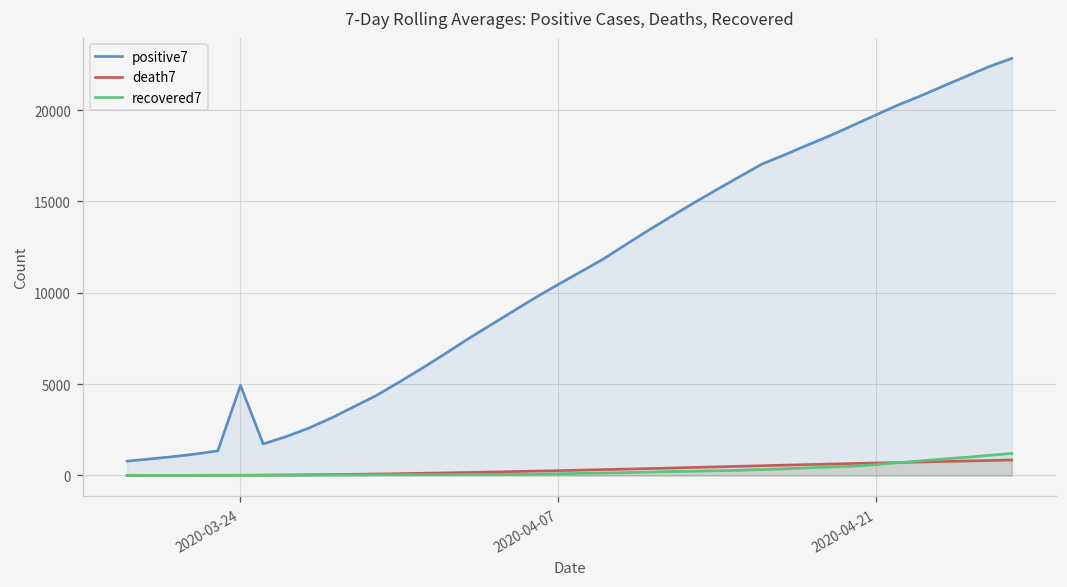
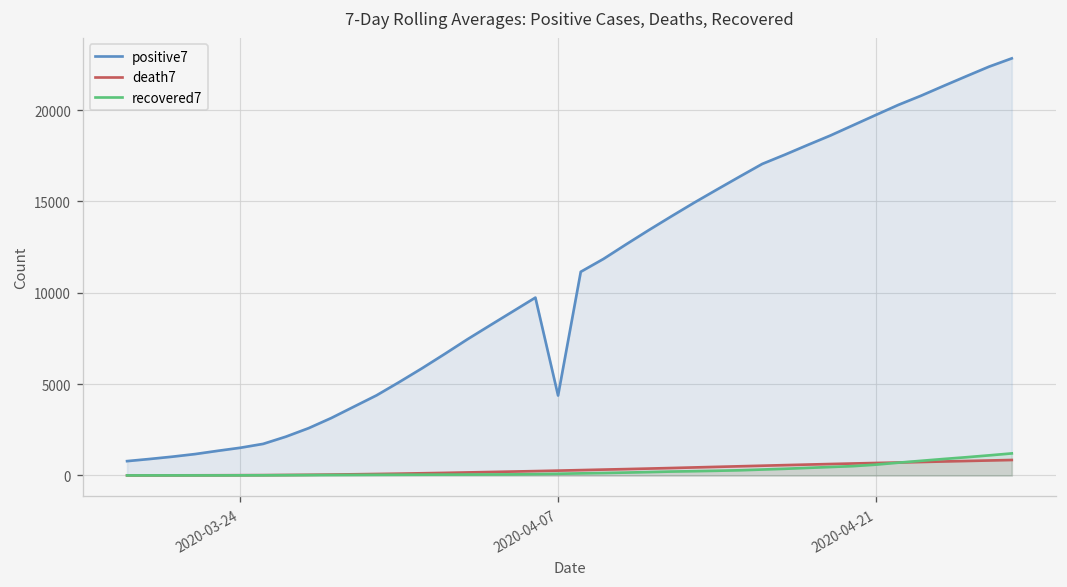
  {
    "positive7": {
-     "2020-03-24": 4900,
-     "2020-04-07": 10400,
+     "2020-03-24": 1500,
+     "2020-04-07": 4400,
      "2020-04-21": 19700
    },
    "death7": {
      "2020-04-07": 300
    },
    "recovered7": {
      "2020-04-07": 100
    }
  }
